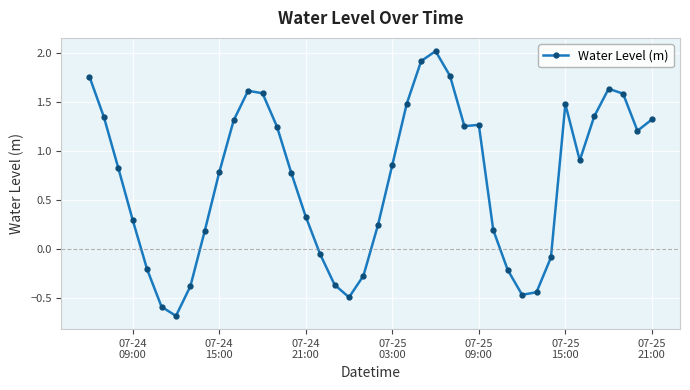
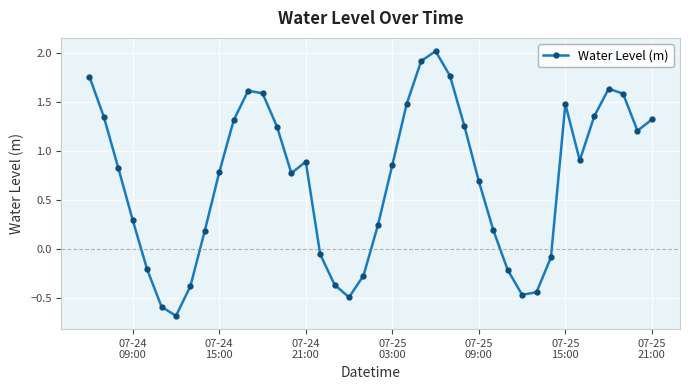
  {
    "07-24 09:00": 0.3,
    "07-24 15:00": 0.8,
-   "07-24 21:00": 0.3,
+   "07-24 21:00": 0.9,
    "07-25 03:00": 0.9,
-   "07-25 09:00": 1.3,
+   "07-25 09:00": 0.7,
    "07-25 15:00": 1.5,
    "07-25 21:00": 1.3
  }
